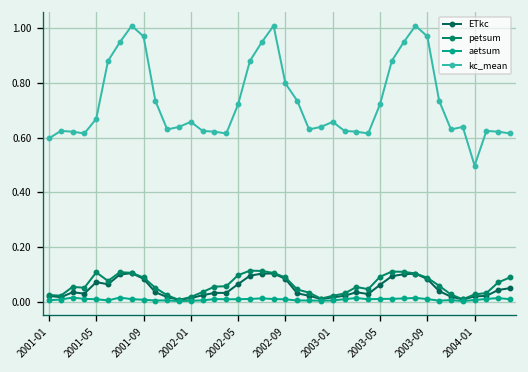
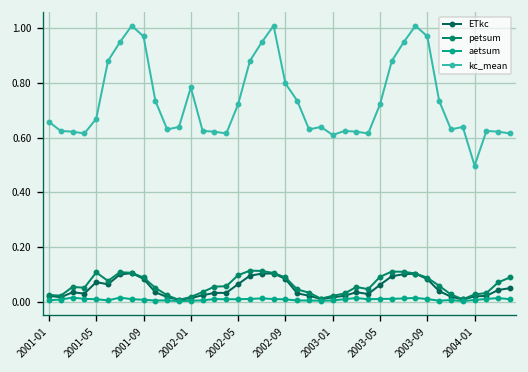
  {
    "kc_mean": {
-     "2001-01": 0.60,
+     "2001-01": 0.66,
      "2001-05": 0.67,
      "2001-09": 0.97,
-     "2002-01": 0.66,
+     "2002-01": 0.78,
      "2002-05": 0.72,
      "2002-09": 0.80,
-     "2003-01": 0.66,
+     "2003-01": 0.61,
      "2003-05": 0.72,
      "2003-09": 0.97,
      "2004-01": 0.50
    }
  }
